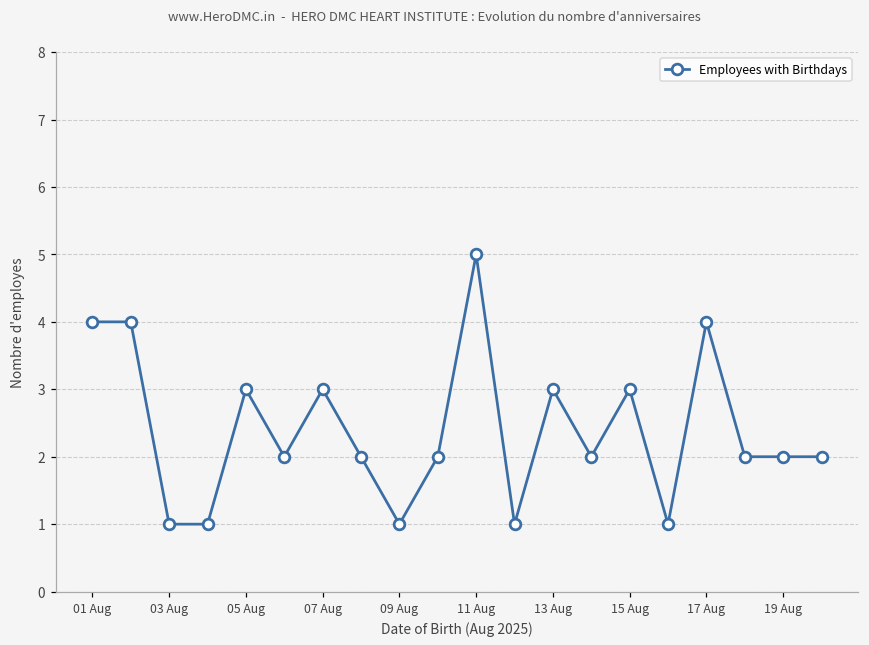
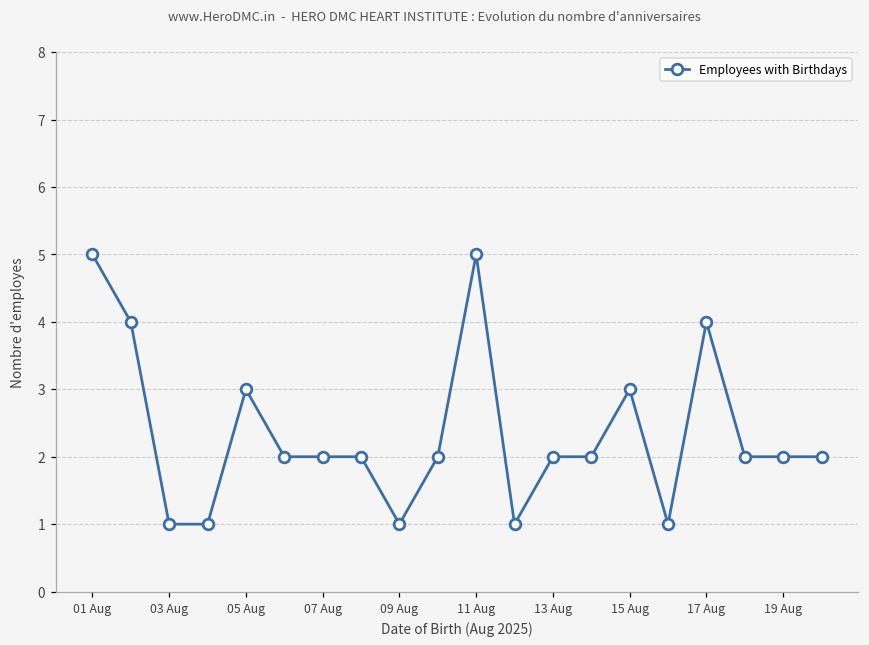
  {
-   "01 Aug": 4,
+   "01 Aug": 5,
    "03 Aug": 1,
    "05 Aug": 3,
-   "07 Aug": 3,
+   "07 Aug": 2,
    "09 Aug": 1,
    "11 Aug": 5,
-   "13 Aug": 3,
+   "13 Aug": 2,
    "15 Aug": 3,
    "17 Aug": 4,
    "19 Aug": 2
  }
